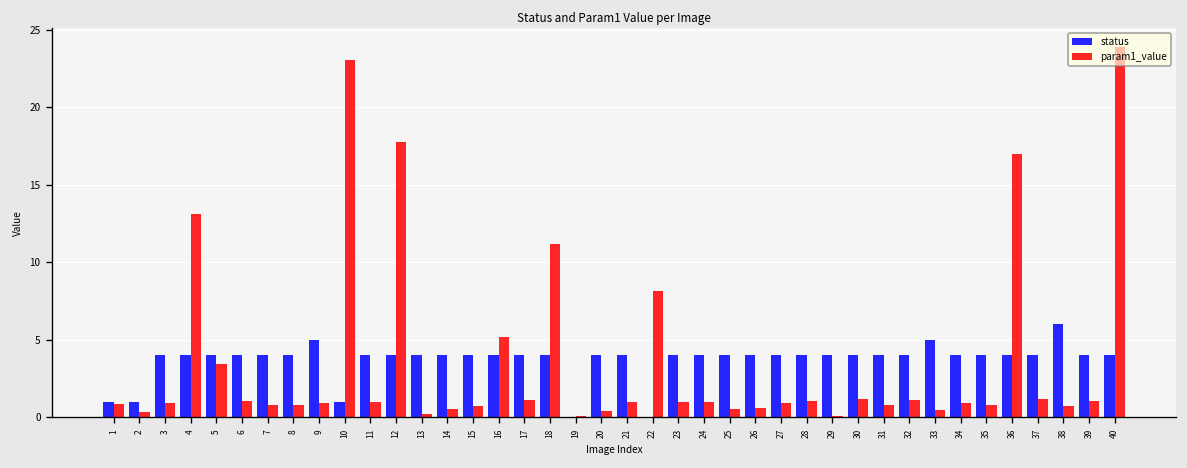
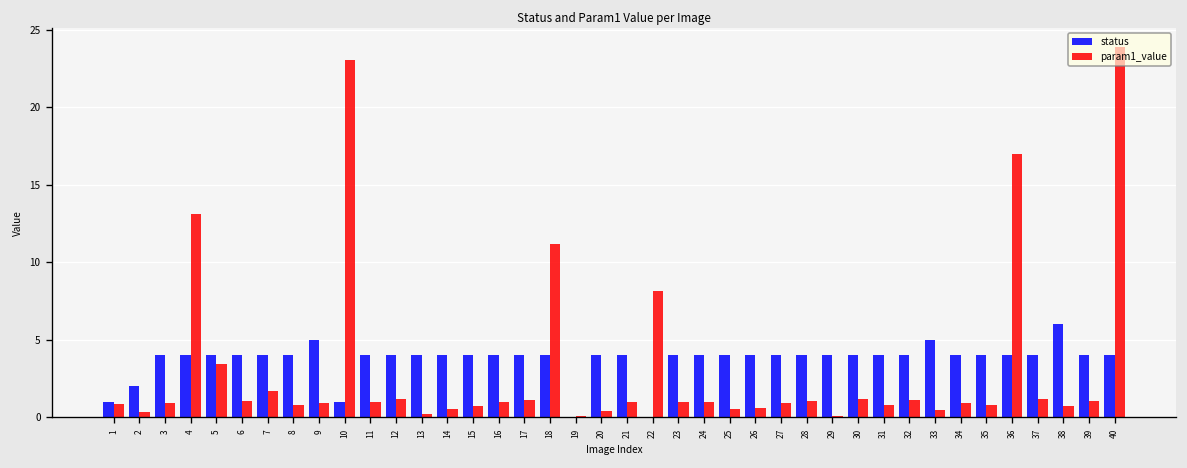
  {
    "status": {
      "1": 1,
-     "2": 1,
+     "2": 2,
      "3": 4,
      "4": 4,
      "5": 4,
      "6": 4,
      "7": 4,
      "8": 4,
      "9": 5,
      "10": 1,
      "11": 4,
      "12": 4,
      "13": 4,
      "14": 4,
      "15": 4,
      "16": 4,
      "17": 4,
      "18": 4,
      "19": 0,
      "20": 4,
      "21": 4,
      "22": 0,
      "23": 4,
      "24": 4,
      "25": 4,
      "26": 4,
      "27": 4,
      "28": 4,
      "29": 4,
      "30": 4,
      "31": 4,
      "32": 4,
      "33": 5,
      "34": 4,
      "35": 4,
      "36": 4,
      "37": 4,
      "38": 6,
      "39": 4,
      "40": 4
    },
    "param1_value": {
      "1": 0.8,
      "2": 0.3,
      "3": 0.9,
      "4": 13.1,
      "5": 3.4,
      "6": 1.0,
-     "7": 0.8,
+     "7": 1.7,
      "8": 0.8,
      "9": 0.9,
      "10": 23.0,
      "11": 1.0,
-     "12": 17.7,
+     "12": 1.2,
      "14": 0.5,
      "15": 0.7,
-     "16": 5.2,
+     "16": 1.0,
      "17": 1.1,
      "18": 11.2,
      "20": 0.4,
      "21": 1.0,
      "22": 8.1,
      "23": 1.0,
      "24": 1.0,
      "25": 0.5,
      "26": 0.6,
      "27": 0.9,
      "28": 1.0,
      "30": 1.2,
      "31": 0.8,
      "32": 1.1,
      "33": 0.5,
      "34": 0.9,
      "35": 0.8,
      "36": 17.0,
      "37": 1.2,
      "38": 0.7,
      "39": 1.1
    }
  }
